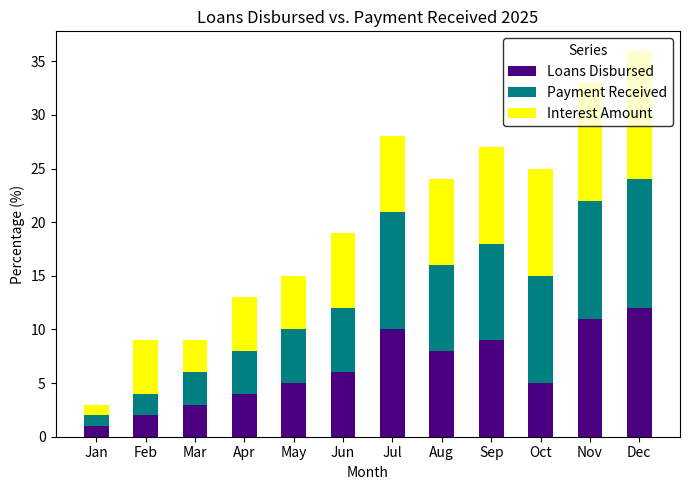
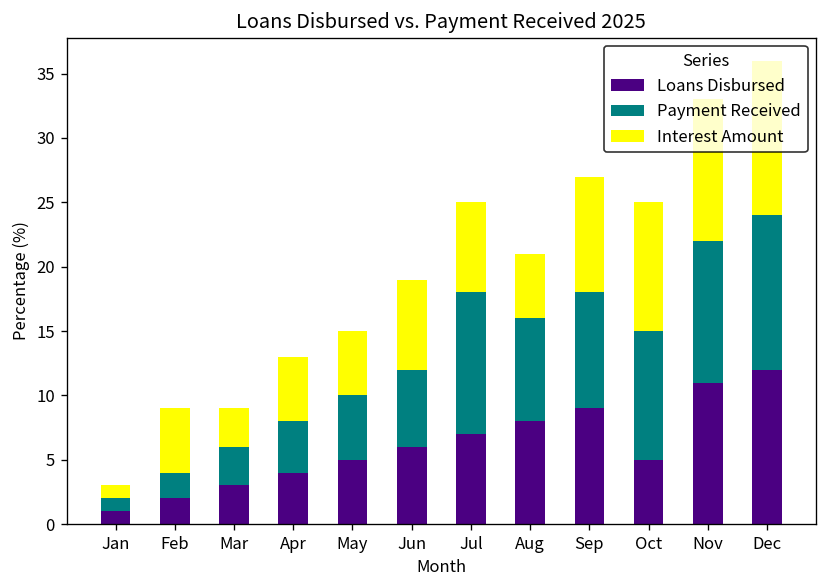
  {
    "Loans Disbursed": {
      "Jan": 1,
      "Feb": 2,
      "Mar": 3,
      "Apr": 4,
      "May": 5,
      "Jun": 6,
-     "Jul": 10,
+     "Jul": 7,
      "Aug": 8,
      "Sep": 9,
      "Oct": 5,
      "Nov": 11,
      "Dec": 12
    },
    "Payment Received": {
      "Jan": 1,
      "Feb": 2,
      "Mar": 3,
      "Apr": 4,
      "May": 5,
      "Jun": 6,
      "Jul": 11,
      "Aug": 8,
      "Sep": 9,
      "Oct": 10,
      "Nov": 11,
      "Dec": 12
    },
    "Interest Amount": {
      "Jan": 1,
      "Feb": 5,
      "Mar": 3,
      "Apr": 5,
      "May": 5,
      "Jun": 7,
      "Jul": 7,
-     "Aug": 8,
+     "Aug": 5,
      "Sep": 9,
      "Oct": 10
    }
  }
